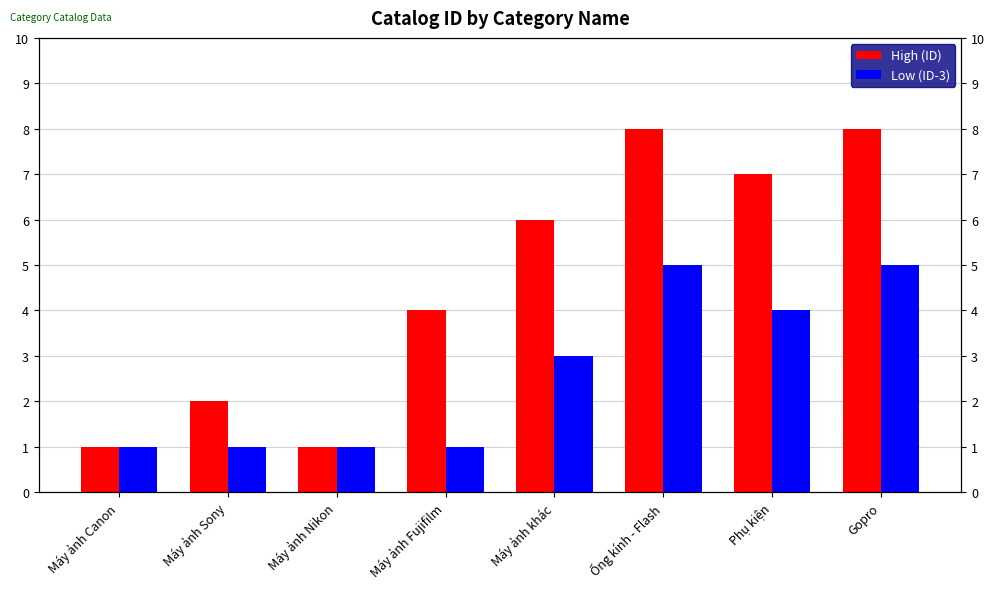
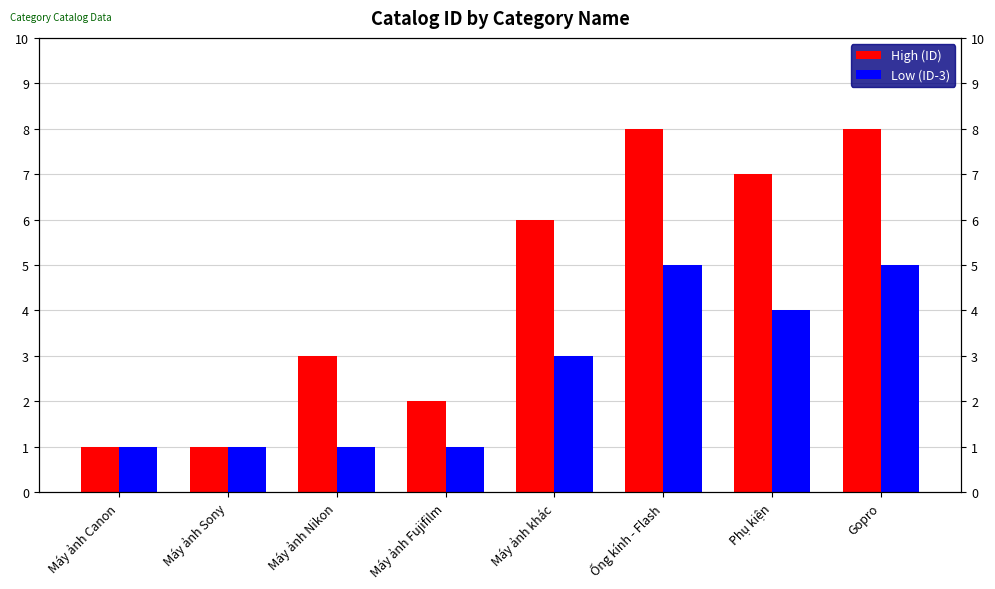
  {
    "High (ID)": {
      "Máy ảnh Canon": 1,
-     "Máy ảnh Sony": 2,
-     "Máy ảnh Nikon": 1,
-     "Máy ảnh Fujifilm": 4,
+     "Máy ảnh Sony": 1,
+     "Máy ảnh Nikon": 3,
+     "Máy ảnh Fujifilm": 2,
      "Máy ảnh khác": 6,
      "Ống kính - Flash": 8,
      "Phụ kiện": 7,
      "Gopro": 8
    },
    "Low (ID-3)": {
      "Máy ảnh Canon": 1,
      "Máy ảnh Sony": 1,
      "Máy ảnh Nikon": 1,
      "Máy ảnh Fujifilm": 1,
      "Máy ảnh khác": 3,
      "Ống kính - Flash": 5,
      "Phụ kiện": 4,
      "Gopro": 5
    }
  }
